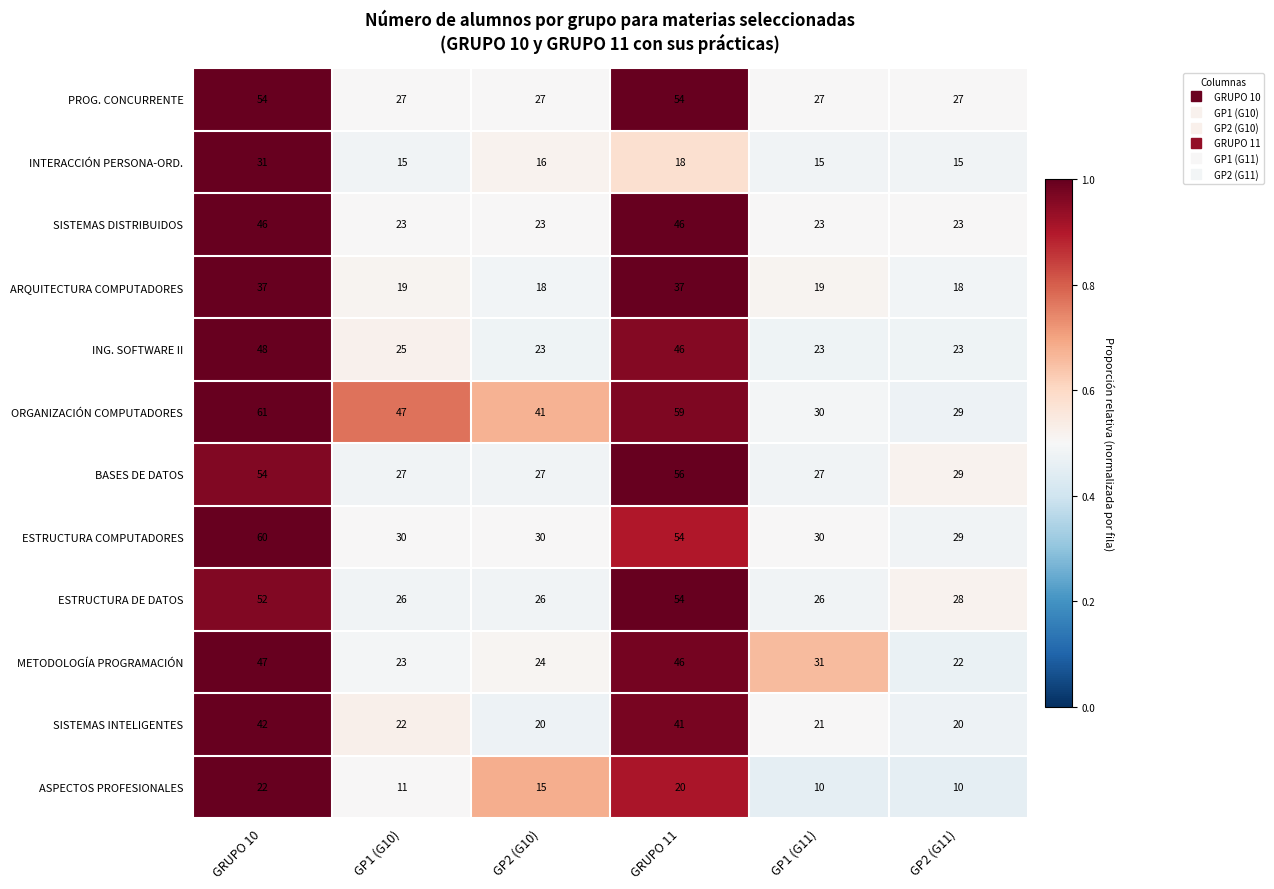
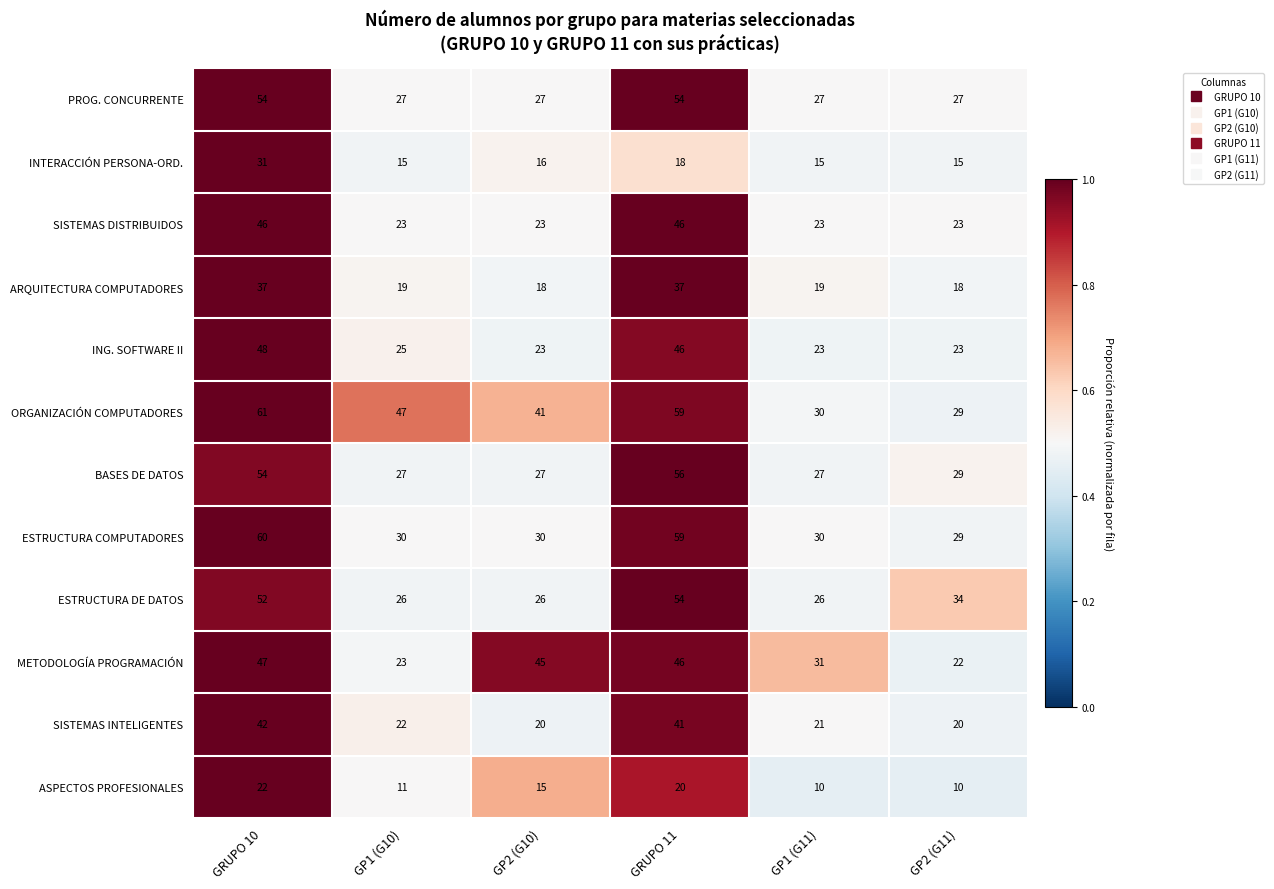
  {
    "PROG. CONCURRENTE": {
      "GRUPO 10": 54,
      "GP1 (G10)": 27,
      "GP2 (G10)": 27,
      "GRUPO 11": 54,
      "GP1 (G11)": 27,
      "GP2 (G11)": 27
    },
    "INTERACCIÓN PERSONA-ORD.": {
      "GRUPO 10": 31,
      "GP1 (G10)": 15,
      "GP2 (G10)": 16,
      "GRUPO 11": 18,
      "GP1 (G11)": 15,
      "GP2 (G11)": 15
    },
    "SISTEMAS DISTRIBUIDOS": {
      "GRUPO 10": 46,
      "GP1 (G10)": 23,
      "GP2 (G10)": 23,
      "GRUPO 11": 46,
      "GP1 (G11)": 23,
      "GP2 (G11)": 23
    },
    "ARQUITECTURA COMPUTADORES": {
      "GRUPO 10": 37,
      "GP1 (G10)": 19,
      "GP2 (G10)": 18,
      "GRUPO 11": 37,
      "GP1 (G11)": 19,
      "GP2 (G11)": 18
    },
    "ING. SOFTWARE II": {
      "GRUPO 10": 48,
      "GP1 (G10)": 25,
      "GP2 (G10)": 23,
      "GRUPO 11": 46,
      "GP1 (G11)": 23,
      "GP2 (G11)": 23
    },
    "ORGANIZACIÓN COMPUTADORES": {
      "GRUPO 10": 61,
      "GP1 (G10)": 47,
      "GP2 (G10)": 41,
      "GRUPO 11": 59,
      "GP1 (G11)": 30,
      "GP2 (G11)": 29
    },
    "BASES DE DATOS": {
      "GRUPO 10": 54,
      "GP1 (G10)": 27,
      "GP2 (G10)": 27,
      "GRUPO 11": 56,
      "GP1 (G11)": 27,
      "GP2 (G11)": 29
    },
    "ESTRUCTURA COMPUTADORES": {
      "GRUPO 10": 60,
      "GP1 (G10)": 30,
      "GP2 (G10)": 30,
-     "GRUPO 11": 54,
+     "GRUPO 11": 59,
      "GP1 (G11)": 30,
      "GP2 (G11)": 29
    },
    "ESTRUCTURA DE DATOS": {
      "GRUPO 10": 52,
      "GP1 (G10)": 26,
      "GP2 (G10)": 26,
      "GRUPO 11": 54,
      "GP1 (G11)": 26,
-     "GP2 (G11)": 28
+     "GP2 (G11)": 34
    },
    "METODOLOGÍA PROGRAMACIÓN": {
      "GRUPO 10": 47,
      "GP1 (G10)": 23,
-     "GP2 (G10)": 24,
+     "GP2 (G10)": 45,
      "GRUPO 11": 46,
      "GP1 (G11)": 31,
      "GP2 (G11)": 22
    },
    "SISTEMAS INTELIGENTES": {
      "GRUPO 10": 42,
      "GP1 (G10)": 22,
      "GP2 (G10)": 20,
      "GRUPO 11": 41,
      "GP1 (G11)": 21,
      "GP2 (G11)": 20
    },
    "ASPECTOS PROFESIONALES": {
      "GRUPO 10": 22,
      "GP1 (G10)": 11,
      "GP2 (G10)": 15,
      "GRUPO 11": 20,
      "GP1 (G11)": 10,
      "GP2 (G11)": 10
    }
  }
